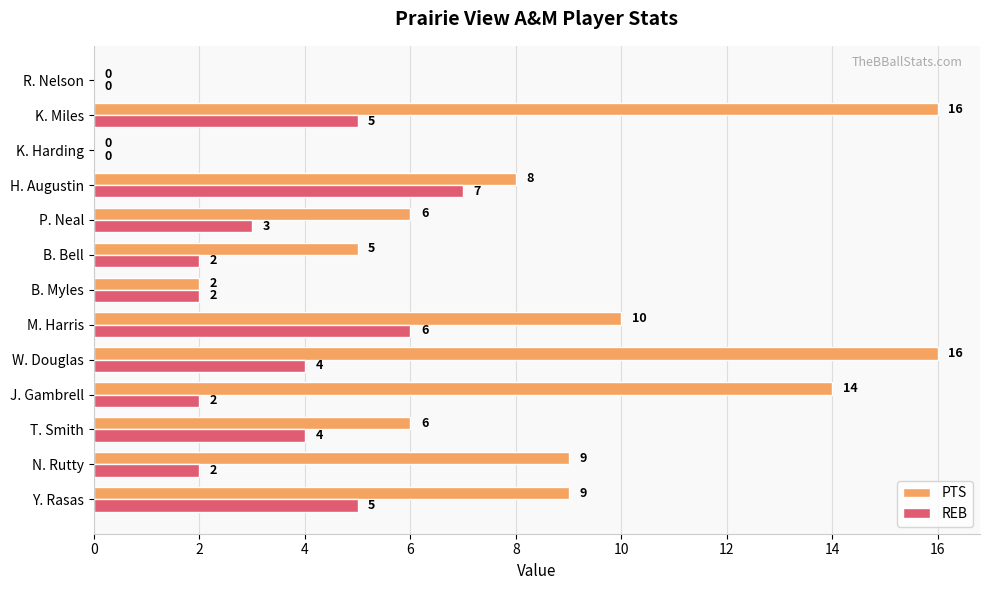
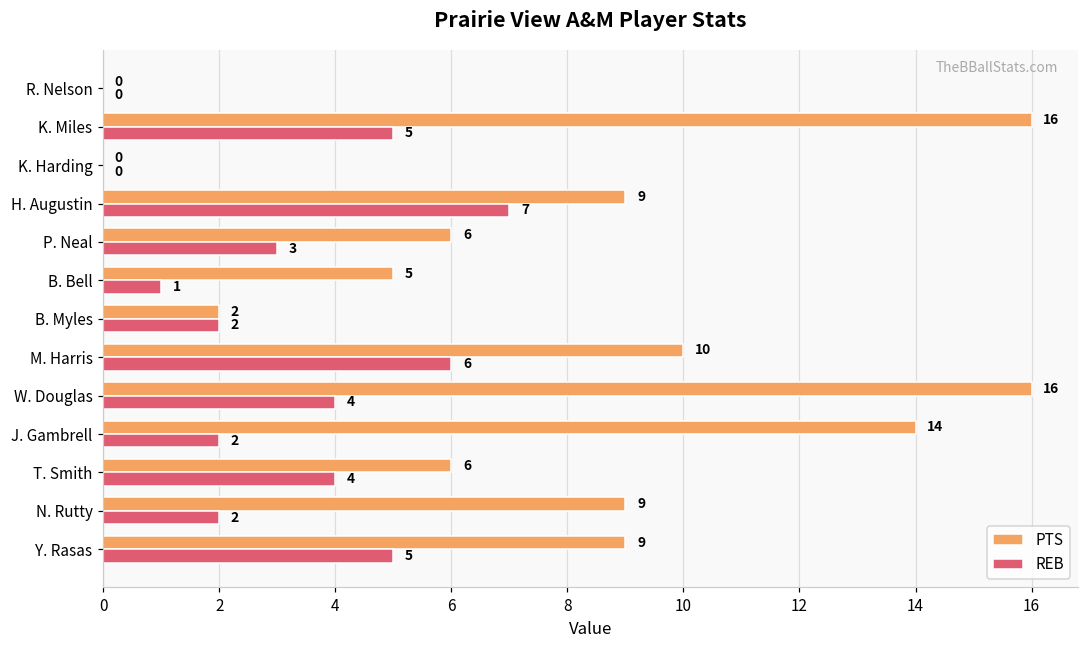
  {
    "PTS": {
      "R. Nelson": 0,
      "K. Miles": 16,
      "K. Harding": 0,
-     "H. Augustin": 8,
+     "H. Augustin": 9,
      "P. Neal": 6,
      "B. Bell": 5,
      "B. Myles": 2,
      "M. Harris": 10,
      "W. Douglas": 16,
      "J. Gambrell": 14,
      "T. Smith": 6,
      "N. Rutty": 9,
      "Y. Rasas": 9
    },
    "REB": {
      "R. Nelson": 0,
      "K. Miles": 5,
      "K. Harding": 0,
      "H. Augustin": 7,
      "P. Neal": 3,
-     "B. Bell": 2,
+     "B. Bell": 1,
      "B. Myles": 2,
      "M. Harris": 6,
      "W. Douglas": 4,
      "J. Gambrell": 2,
      "T. Smith": 4,
      "N. Rutty": 2,
      "Y. Rasas": 5
    }
  }
